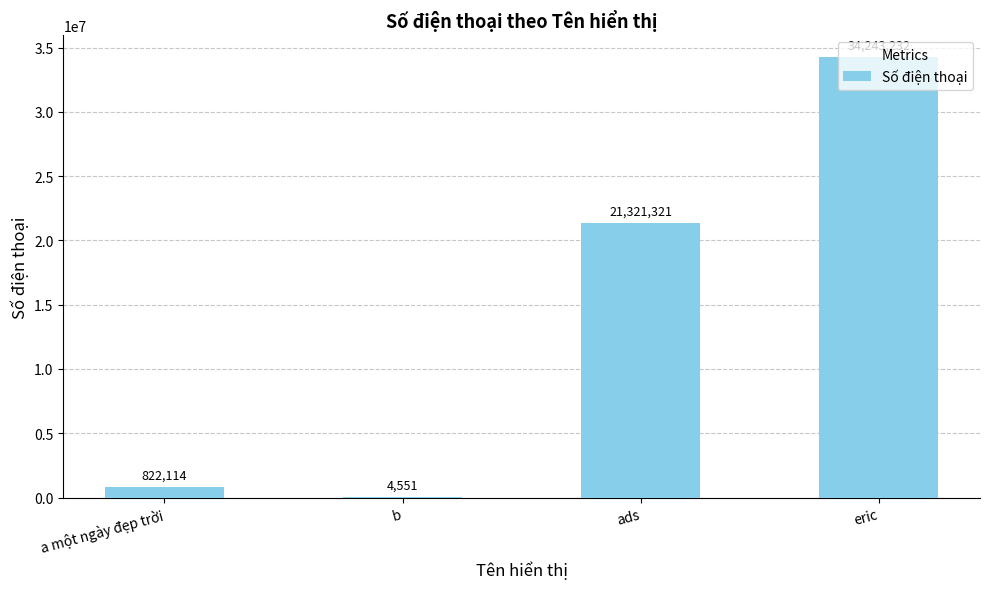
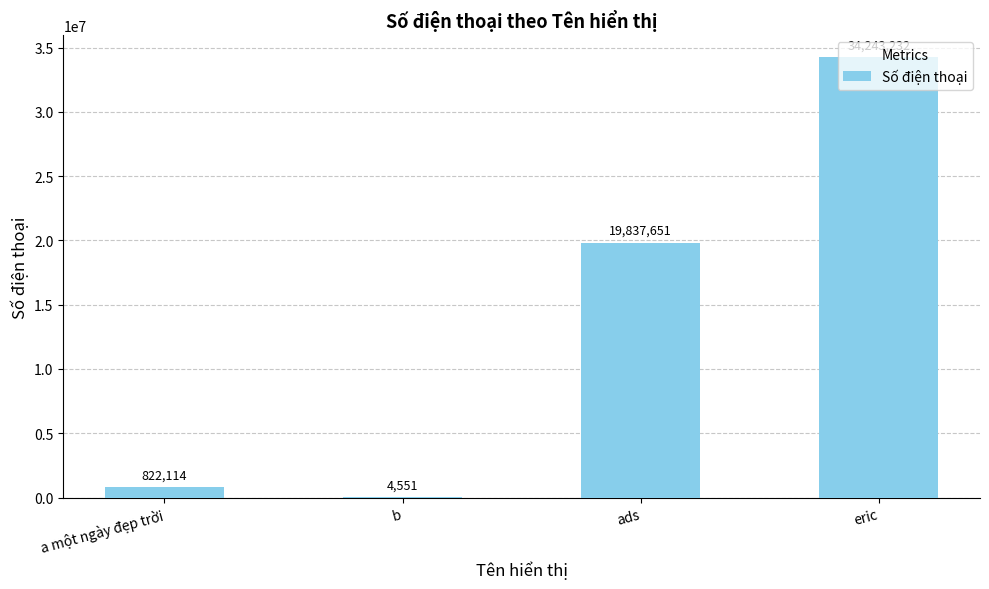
  {
    "a một ngày đẹp trời": "822,114",
    "b": "4,551",
-   "ads": "21,321,321"
+   "ads": "19,837,651"
  }
